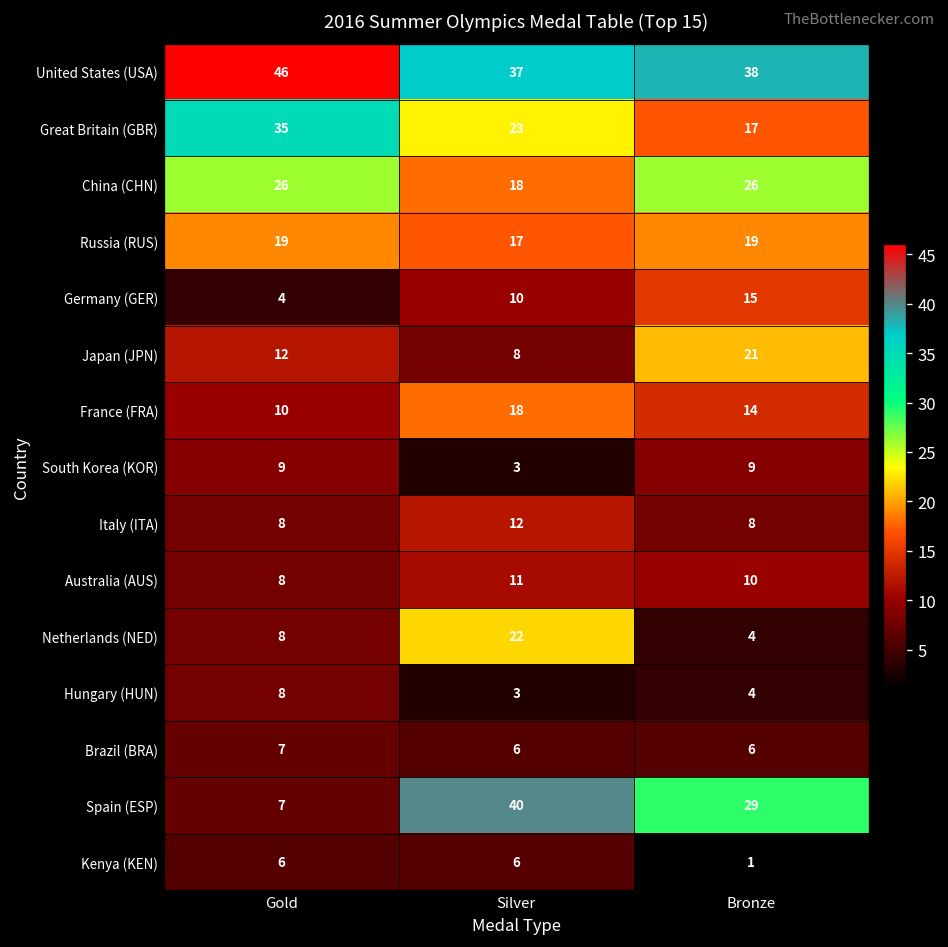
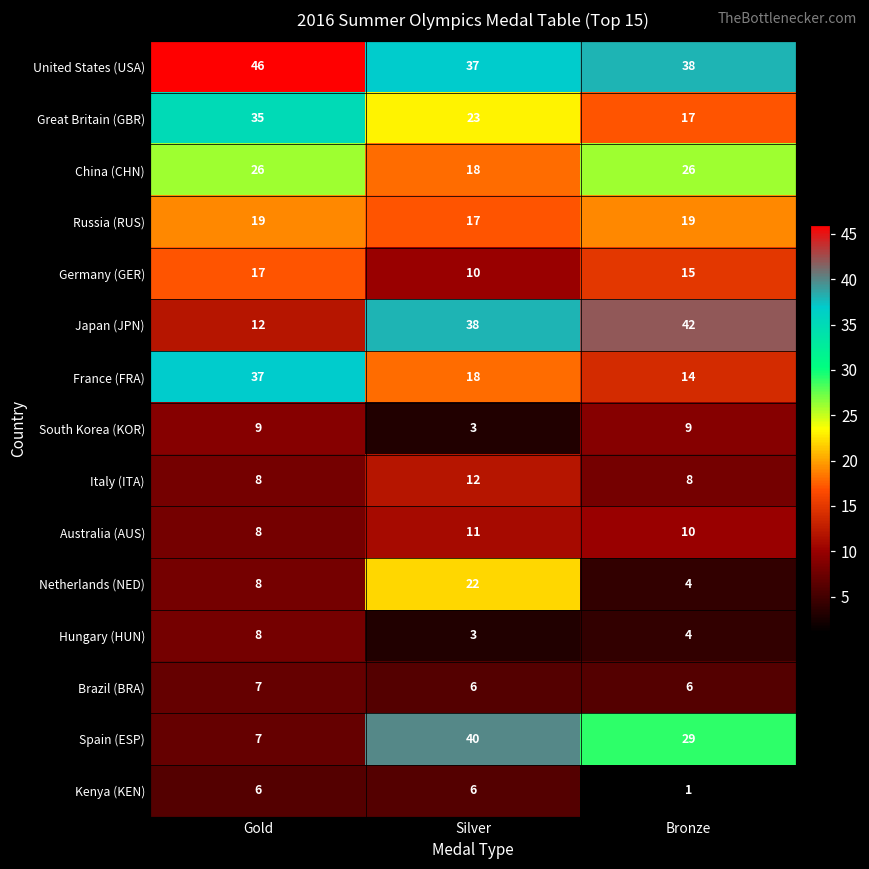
  {
    "United States (USA)": {
      "Gold": 46,
      "Silver": 37,
      "Bronze": 38
    },
    "Great Britain (GBR)": {
      "Gold": 35,
      "Silver": 23,
      "Bronze": 17
    },
    "China (CHN)": {
      "Gold": 26,
      "Silver": 18,
      "Bronze": 26
    },
    "Russia (RUS)": {
      "Gold": 19,
      "Silver": 17,
      "Bronze": 19
    },
    "Germany (GER)": {
-     "Gold": 4,
+     "Gold": 17,
      "Silver": 10,
      "Bronze": 15
    },
    "Japan (JPN)": {
      "Gold": 12,
-     "Silver": 8,
-     "Bronze": 21
+     "Silver": 38,
+     "Bronze": 42
    },
    "France (FRA)": {
-     "Gold": 10,
+     "Gold": 37,
      "Silver": 18,
      "Bronze": 14
    },
    "South Korea (KOR)": {
      "Gold": 9,
      "Silver": 3,
      "Bronze": 9
    },
    "Italy (ITA)": {
      "Gold": 8,
      "Silver": 12,
      "Bronze": 8
    },
    "Australia (AUS)": {
      "Gold": 8,
      "Silver": 11,
      "Bronze": 10
    },
    "Netherlands (NED)": {
      "Gold": 8,
      "Silver": 22,
      "Bronze": 4
    },
    "Hungary (HUN)": {
      "Gold": 8,
      "Silver": 3,
      "Bronze": 4
    },
    "Brazil (BRA)": {
      "Gold": 7,
      "Silver": 6,
      "Bronze": 6
    },
    "Spain (ESP)": {
      "Gold": 7,
      "Silver": 40,
      "Bronze": 29
    },
    "Kenya (KEN)": {
      "Gold": 6,
      "Silver": 6,
      "Bronze": 1
    }
  }
